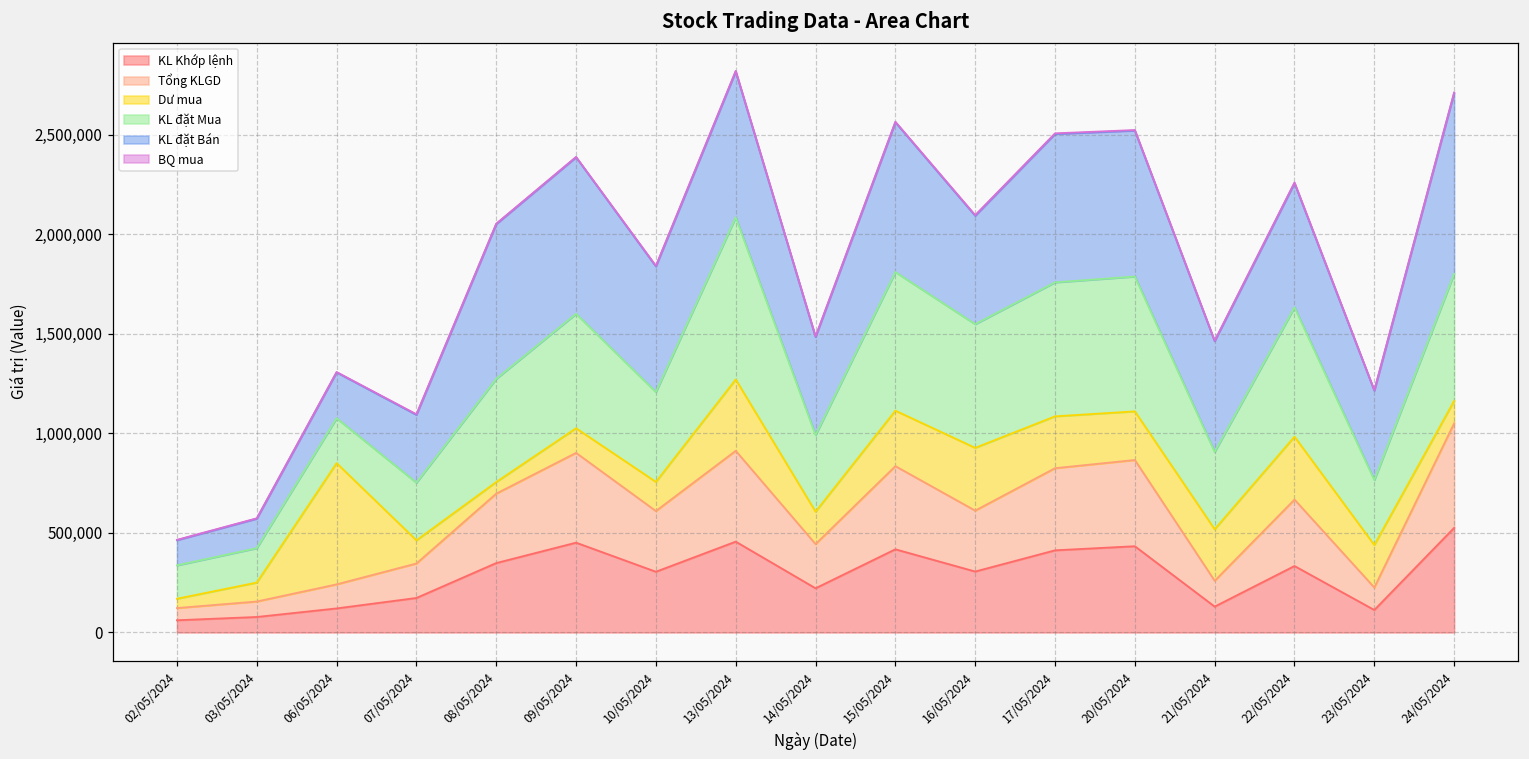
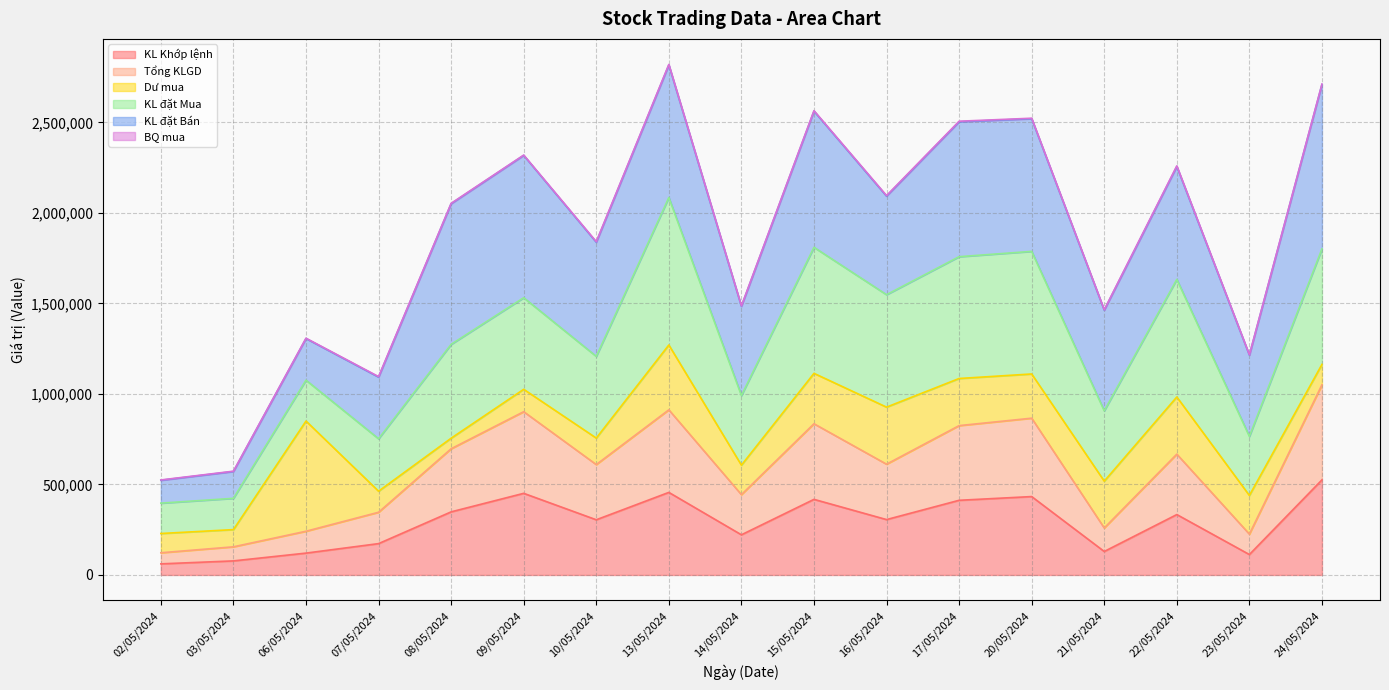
  {
    "Dư mua": {
-     "02/05/2024": "50,000",
+     "02/05/2024": "110,000",
      "03/05/2024": "100,000",
      "06/05/2024": "610,000",
      "07/05/2024": "120,000",
      "08/05/2024": "60,000",
      "09/05/2024": "120,000",
      "10/05/2024": "150,000",
      "13/05/2024": "360,000",
      "14/05/2024": "160,000",
      "15/05/2024": "280,000",
      "16/05/2024": "320,000",
      "17/05/2024": "260,000",
      "20/05/2024": "240,000",
      "21/05/2024": "260,000",
      "22/05/2024": "320,000",
      "23/05/2024": "210,000",
      "24/05/2024": "110,000"
    },
    "KL đặt Mua": {
      "02/05/2024": "170,000",
      "03/05/2024": "170,000",
      "06/05/2024": "230,000",
      "07/05/2024": "290,000",
      "08/05/2024": "520,000",
-     "09/05/2024": "570,000",
+     "09/05/2024": "510,000",
      "10/05/2024": "450,000",
      "13/05/2024": "810,000",
      "14/05/2024": "380,000",
      "15/05/2024": "700,000",
      "16/05/2024": "620,000",
      "17/05/2024": "670,000",
      "20/05/2024": "680,000",
      "21/05/2024": "390,000",
      "22/05/2024": "650,000",
      "23/05/2024": "330,000",
      "24/05/2024": "640,000"
    }
  }
